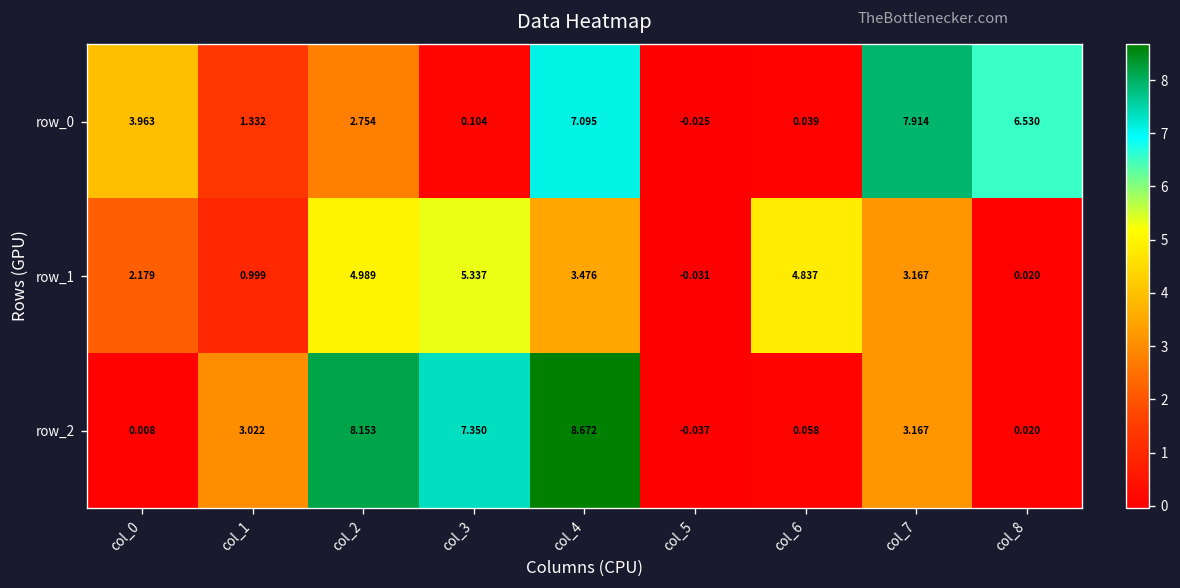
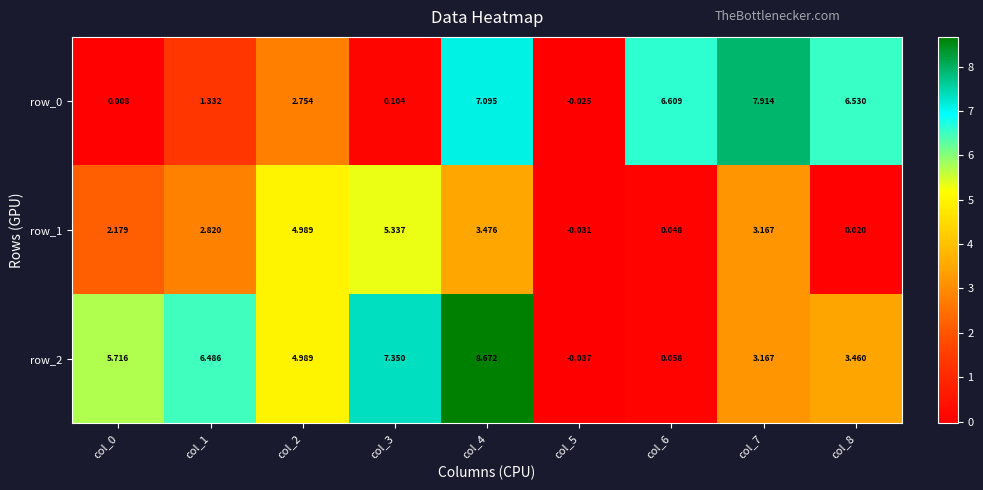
  {
    "row_0": {
-     "col_0": 3.963,
+     "col_0": 0.008,
      "col_1": 1.332,
      "col_2": 2.754,
      "col_3": 0.104,
      "col_4": 7.095,
      "col_5": -0.025,
-     "col_6": 0.039,
+     "col_6": 6.609,
      "col_7": 7.914,
      "col_8": 6.530
    },
    "row_1": {
      "col_0": 2.179,
-     "col_1": 0.999,
+     "col_1": 2.820,
      "col_2": 4.989,
      "col_3": 5.337,
      "col_4": 3.476,
      "col_5": -0.031,
-     "col_6": 4.837,
+     "col_6": 0.048,
      "col_7": 3.167,
      "col_8": 0.020
    },
    "row_2": {
-     "col_0": 0.008,
-     "col_1": 3.022,
-     "col_2": 8.153,
+     "col_0": 5.716,
+     "col_1": 6.486,
+     "col_2": 4.989,
      "col_3": 7.350,
      "col_4": 8.672,
      "col_5": -0.037,
      "col_6": 0.058,
      "col_7": 3.167,
-     "col_8": 0.020
+     "col_8": 3.460
    }
  }
